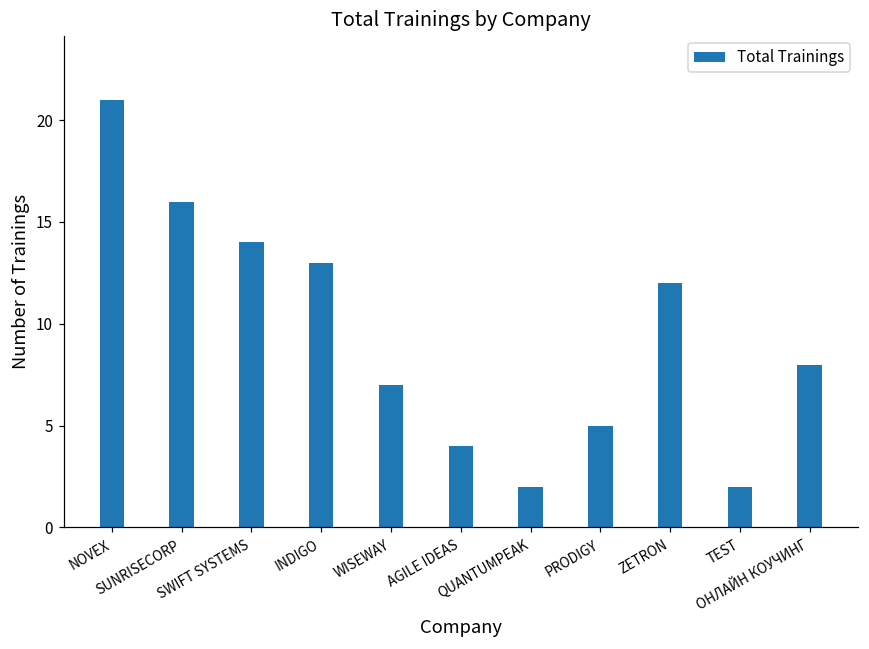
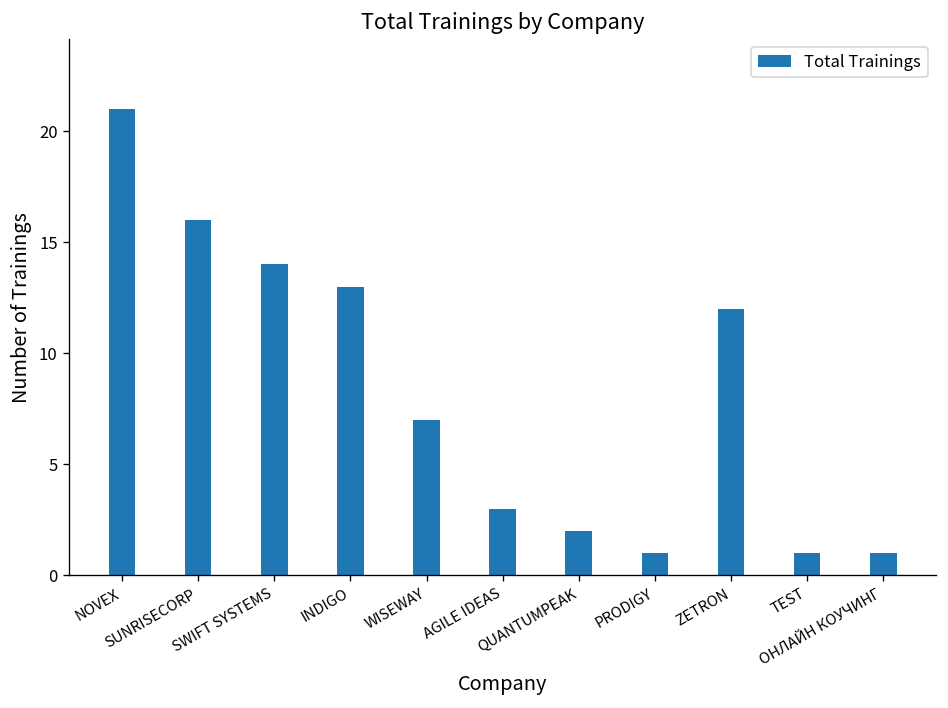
  {
    "NOVEX": 21,
    "SUNRISECORP": 16,
    "SWIFT SYSTEMS": 14,
    "INDIGO": 13,
    "WISEWAY": 7,
-   "AGILE IDEAS": 4,
+   "AGILE IDEAS": 3,
    "QUANTUMPEAK": 2,
-   "PRODIGY": 5,
+   "PRODIGY": 1,
    "ZETRON": 12,
-   "TEST": 2,
-   "ОНЛАЙН КОУЧИНГ": 8
+   "TEST": 1,
+   "ОНЛАЙН КОУЧИНГ": 1
  }
